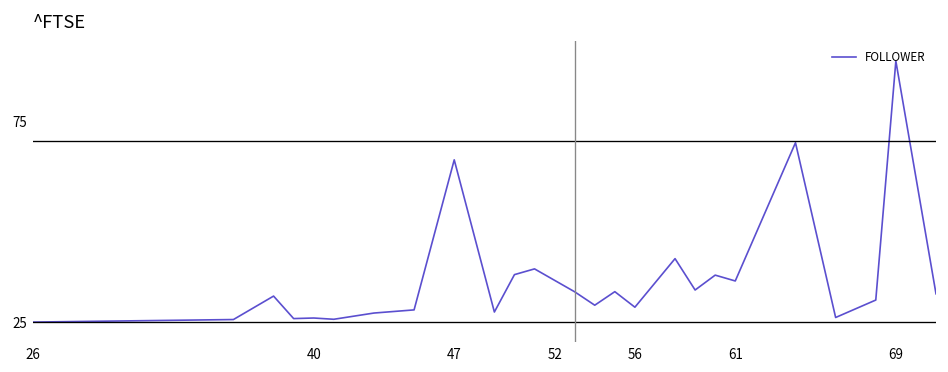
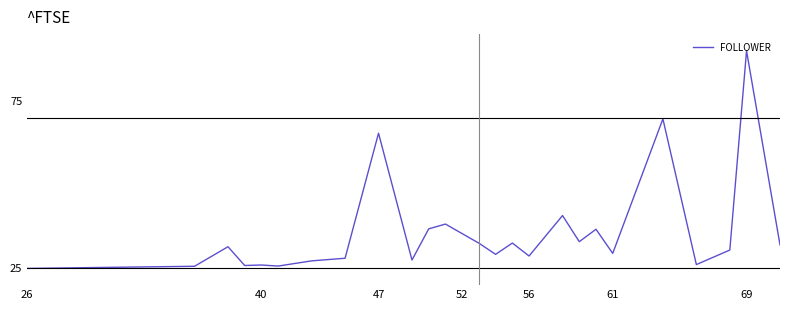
  {
    "26": 25,
    "40": 26,
    "47": 65,
    "52": 35,
    "56": 29,
-   "61": 35,
+   "61": 29,
    "69": 90
  }
